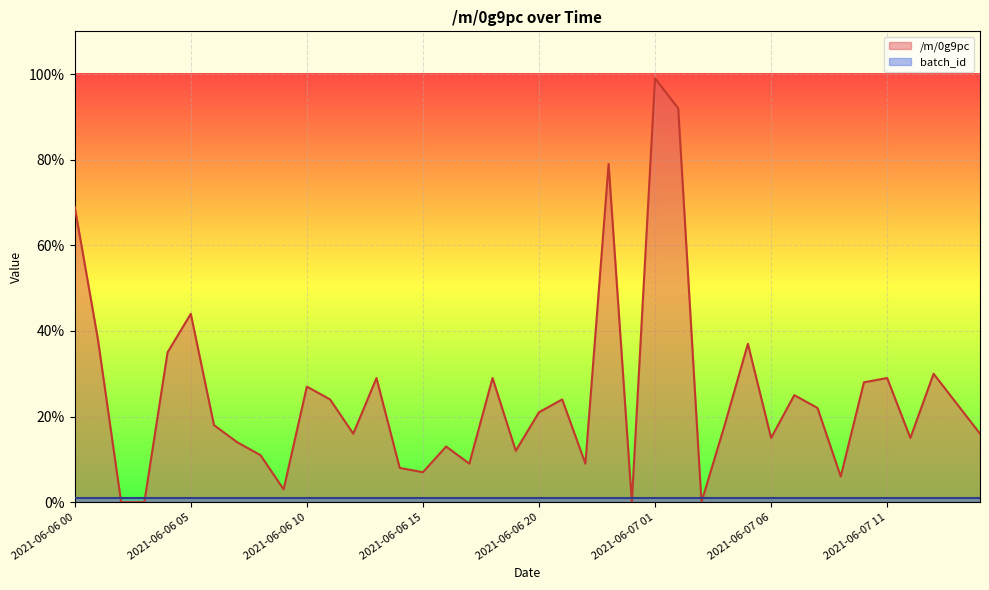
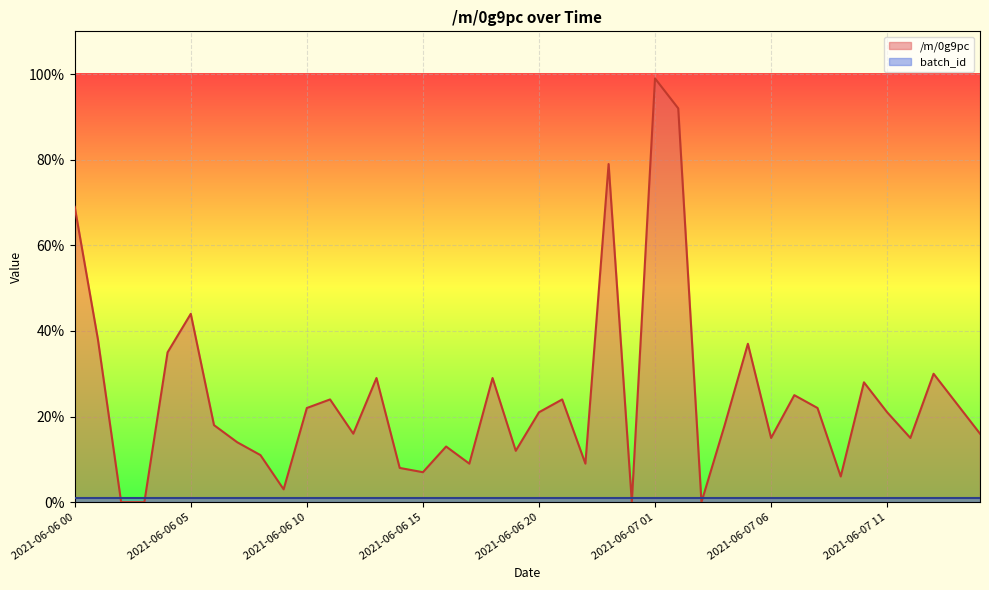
  {
    "/m/0g9pc": {
      "2021-06-06 00": "69%",
      "2021-06-06 05": "44%",
-     "2021-06-06 10": "27%",
+     "2021-06-06 10": "22%",
      "2021-06-06 15": "7%",
      "2021-06-06 20": "21%",
      "2021-06-07 01": "99%",
      "2021-06-07 06": "15%",
-     "2021-06-07 11": "29%"
+     "2021-06-07 11": "21%"
    },
    "batch_id": {
      "2021-06-06 00": "1%",
      "2021-06-06 05": "1%",
      "2021-06-06 10": "1%",
      "2021-06-06 15": "1%",
      "2021-06-06 20": "1%",
      "2021-06-07 01": "1%",
      "2021-06-07 06": "1%",
      "2021-06-07 11": "1%"
    }
  }
